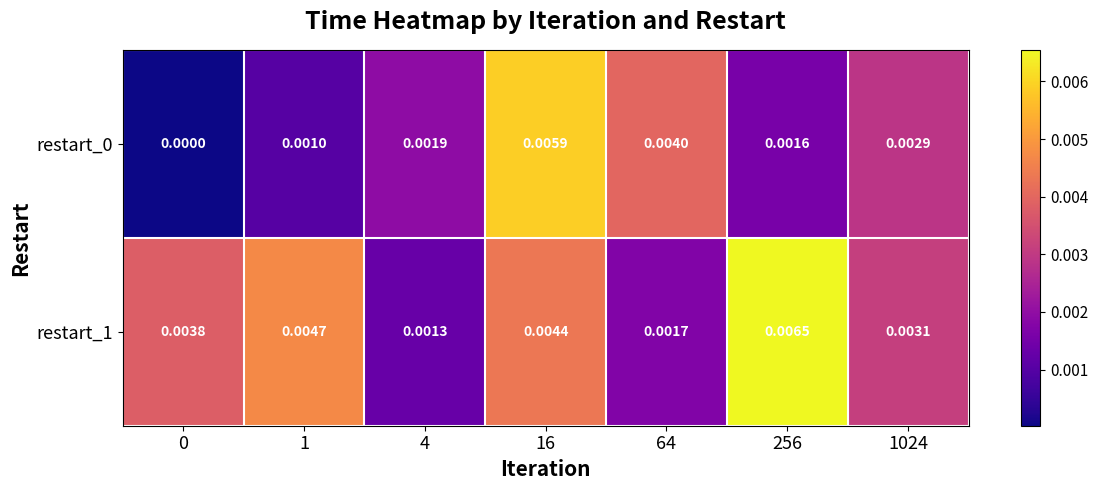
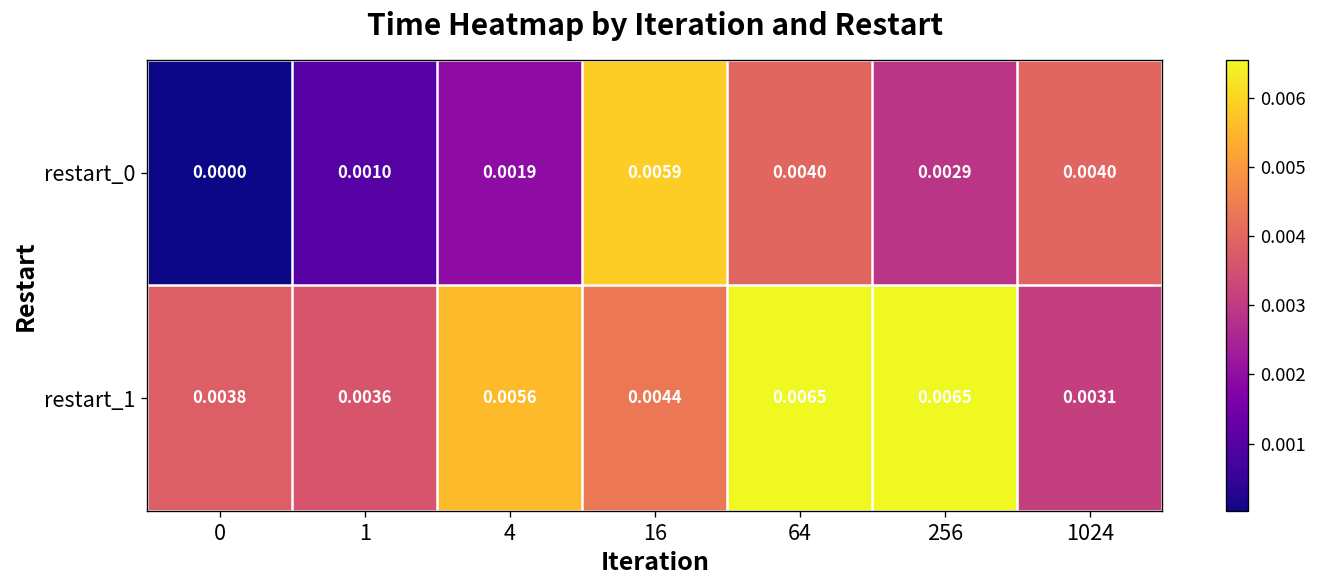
  {
    "restart_0": {
      "0": 0.0000,
      "1": 0.0010,
      "4": 0.0019,
      "16": 0.0059,
      "64": 0.0040,
-     "256": 0.0016,
-     "1024": 0.0029
+     "256": 0.0029,
+     "1024": 0.0040
    },
    "restart_1": {
      "0": 0.0038,
-     "1": 0.0047,
-     "4": 0.0013,
+     "1": 0.0036,
+     "4": 0.0056,
      "16": 0.0044,
-     "64": 0.0017,
+     "64": 0.0065,
      "256": 0.0065,
      "1024": 0.0031
    }
  }
